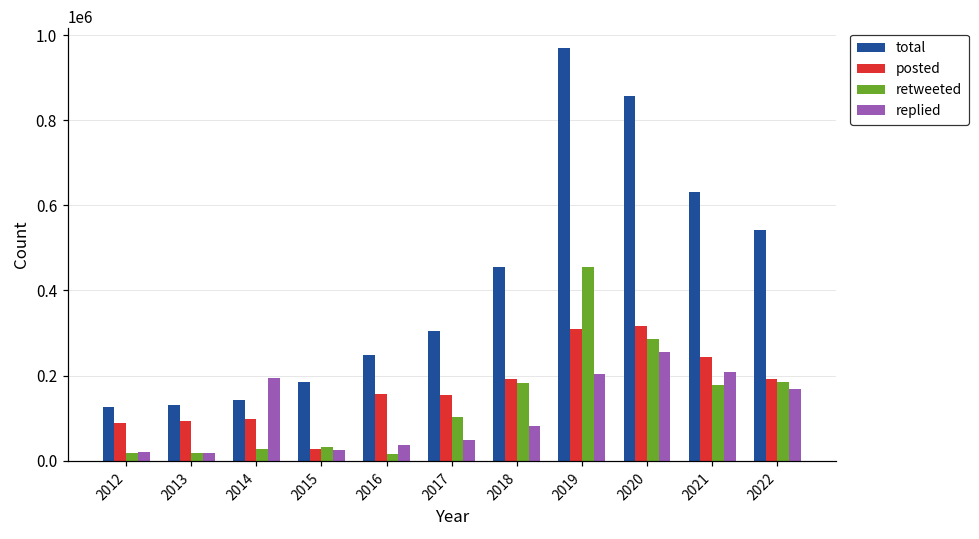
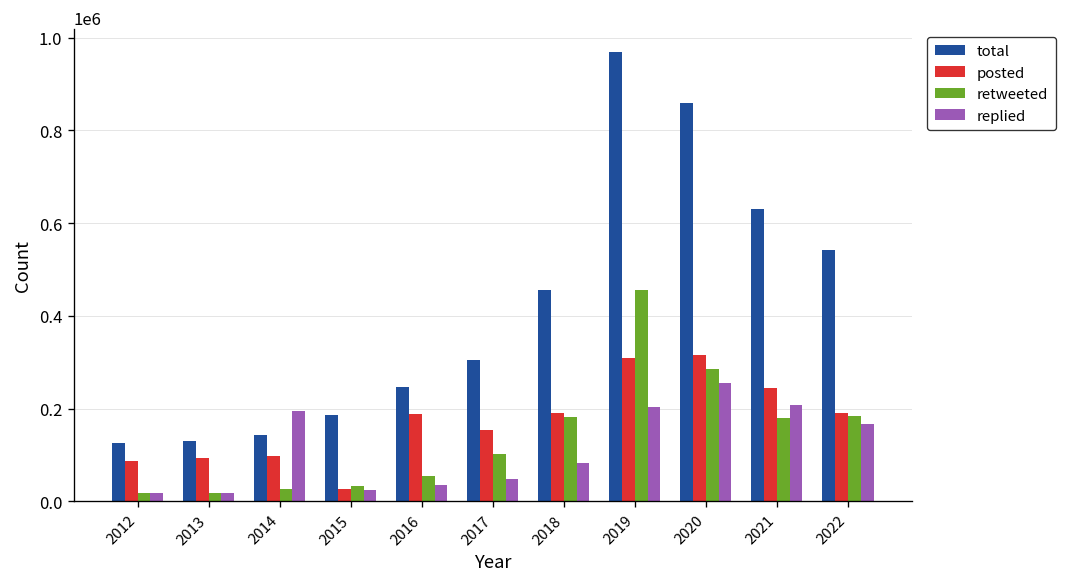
  {
    "total": {
      "2012": 120000,
      "2013": 130000,
      "2014": 140000,
      "2015": 190000,
      "2016": 250000,
      "2017": 310000,
      "2018": 450000,
      "2019": 970000,
      "2020": 860000,
      "2021": 630000,
      "2022": 540000
    },
    "posted": {
      "2012": 90000,
      "2013": 90000,
      "2014": 100000,
      "2015": 30000,
-     "2016": 160000,
+     "2016": 190000,
      "2017": 150000,
      "2018": 190000,
      "2019": 310000,
      "2020": 320000,
      "2021": 240000,
      "2022": 190000
    },
    "retweeted": {
      "2012": 20000,
      "2013": 20000,
      "2014": 30000,
      "2015": 30000,
-     "2016": 20000,
+     "2016": 60000,
      "2017": 100000,
      "2018": 180000,
      "2019": 460000,
      "2020": 290000,
      "2021": 180000,
      "2022": 180000
    },
    "replied": {
      "2012": 20000,
      "2013": 20000,
      "2014": 190000,
      "2015": 20000,
      "2016": 40000,
      "2017": 50000,
      "2018": 80000,
      "2019": 200000,
      "2020": 260000,
      "2021": 210000,
      "2022": 170000
    }
  }
